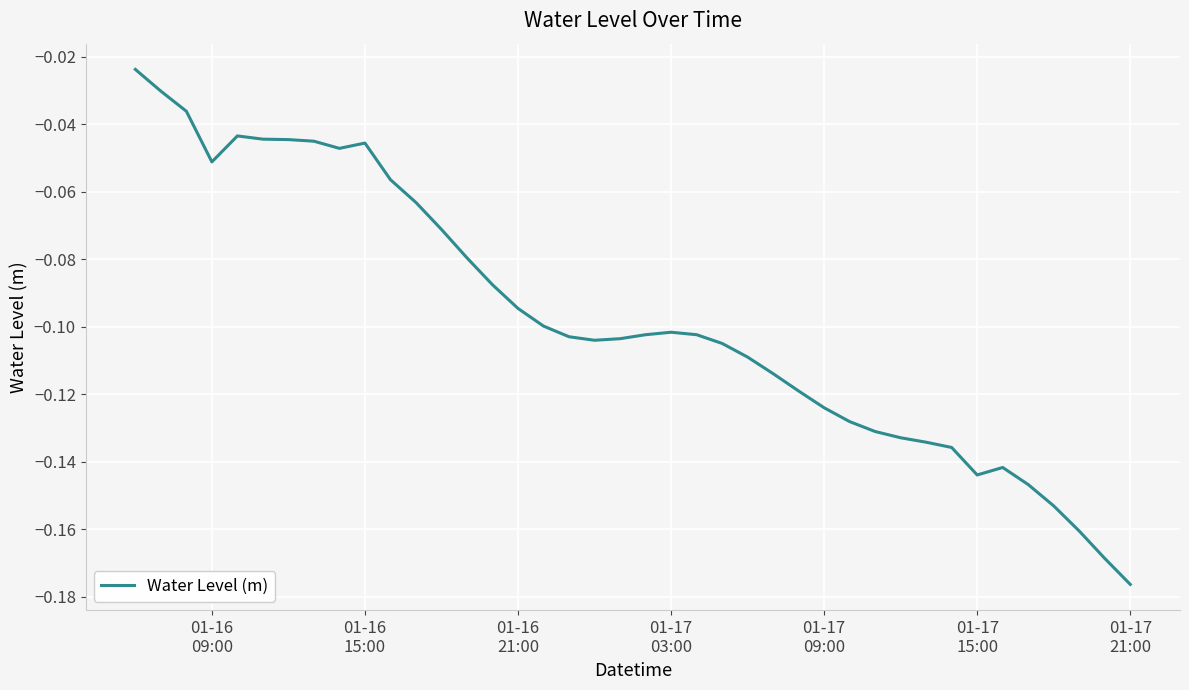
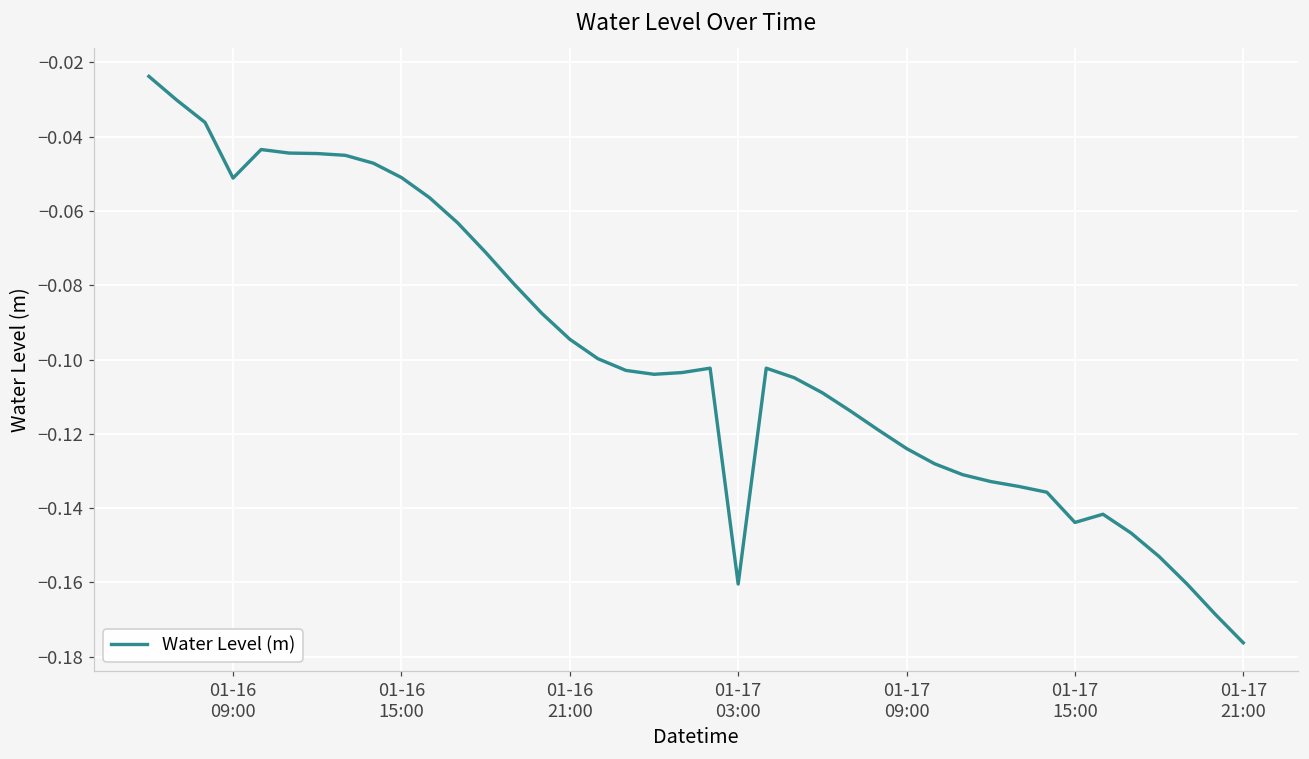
  {
    "01-16 09:00": -0.051,
-   "01-16 15:00": -0.046,
+   "01-16 15:00": -0.051,
    "01-16 21:00": -0.095,
-   "01-17 03:00": -0.102,
+   "01-17 03:00": -0.160,
    "01-17 09:00": -0.124,
    "01-17 15:00": -0.144,
    "01-17 21:00": -0.176
  }
